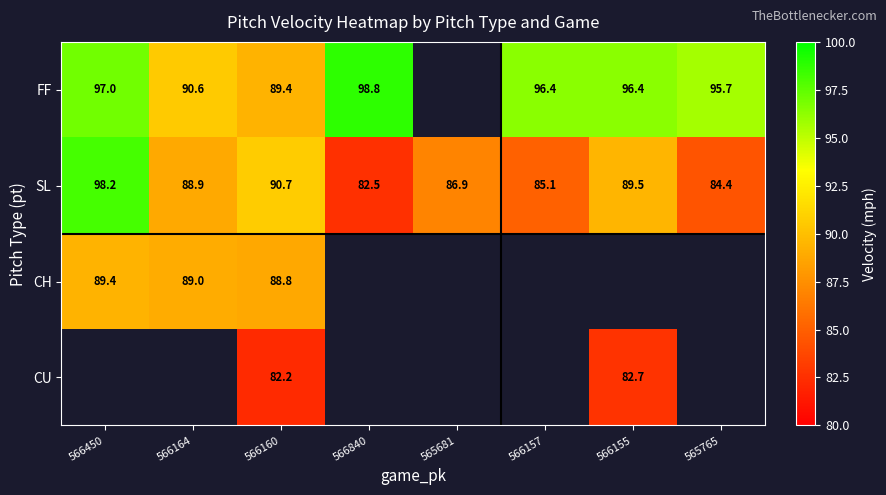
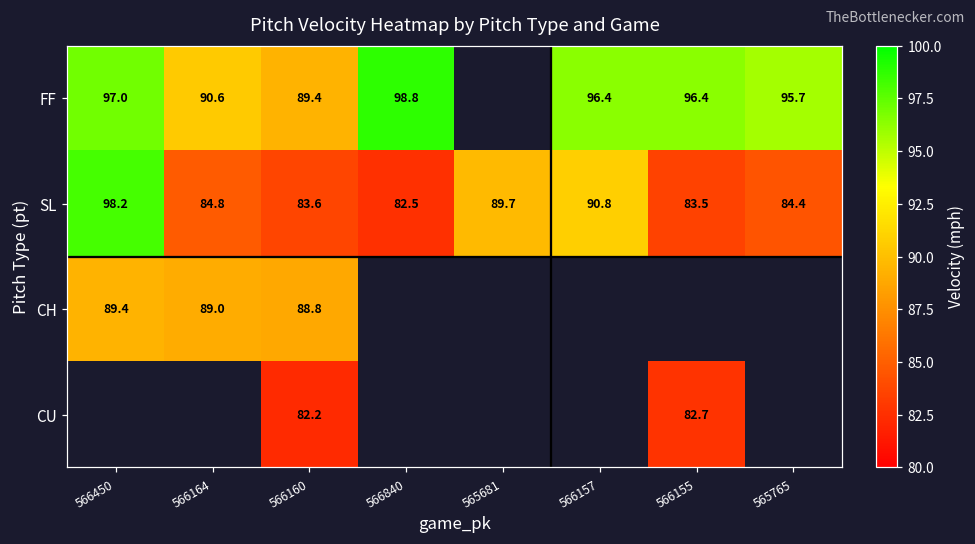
  {
    "FF": {
      "566450": 97.0,
      "566164": 90.6,
      "566160": 89.4,
      "566840": 98.8,
      "566157": 96.4,
      "566155": 96.4,
      "565765": 95.7
    },
    "SL": {
      "566450": 98.2,
-     "566164": 88.9,
-     "566160": 90.7,
+     "566164": 84.8,
+     "566160": 83.6,
      "566840": 82.5,
-     "565681": 86.9,
-     "566157": 85.1,
-     "566155": 89.5,
+     "565681": 89.7,
+     "566157": 90.8,
+     "566155": 83.5,
      "565765": 84.4
    },
    "CH": {
      "566450": 89.4,
      "566164": 89.0,
      "566160": 88.8
    },
    "CU": {
      "566160": 82.2,
      "566155": 82.7
    }
  }
